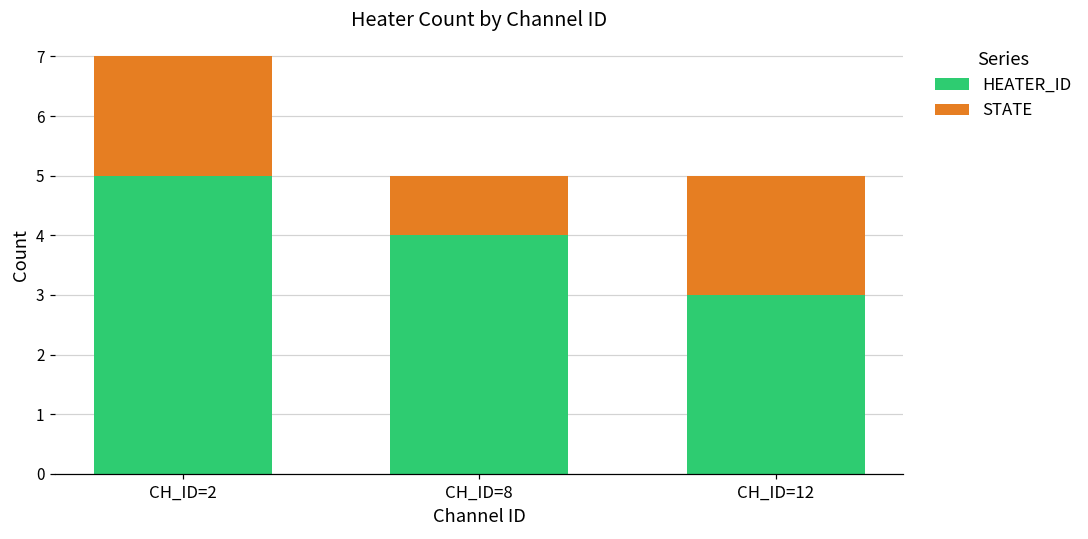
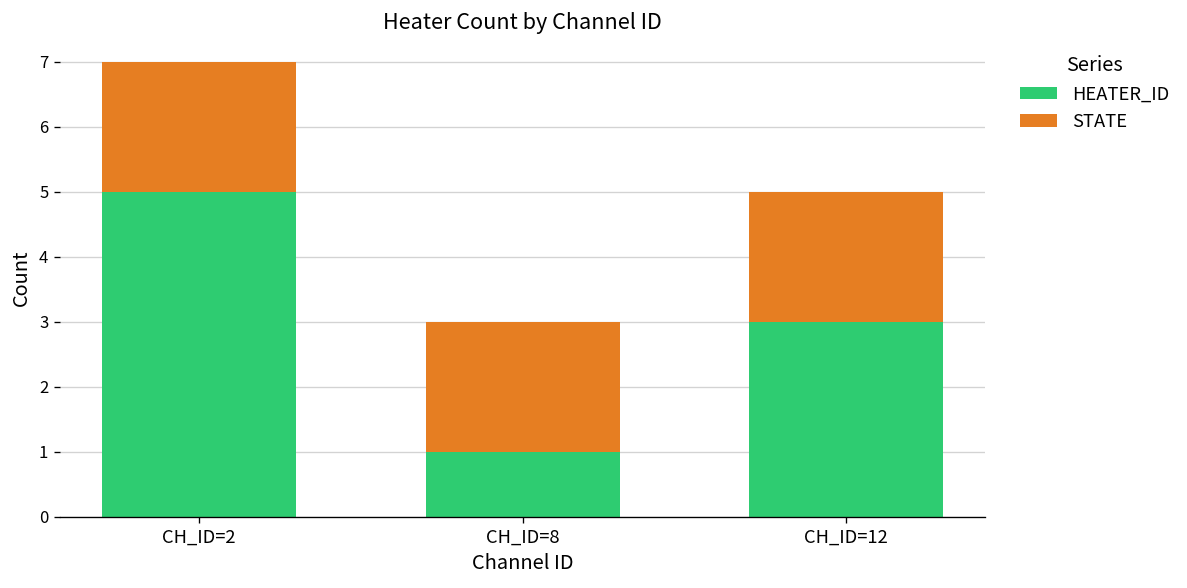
  {
    "HEATER_ID": {
      "CH_ID=2": 5,
-     "CH_ID=8": 4,
+     "CH_ID=8": 1,
      "CH_ID=12": 3
    },
    "STATE": {
      "CH_ID=2": 2,
-     "CH_ID=8": 1,
+     "CH_ID=8": 2,
      "CH_ID=12": 2
    }
  }
